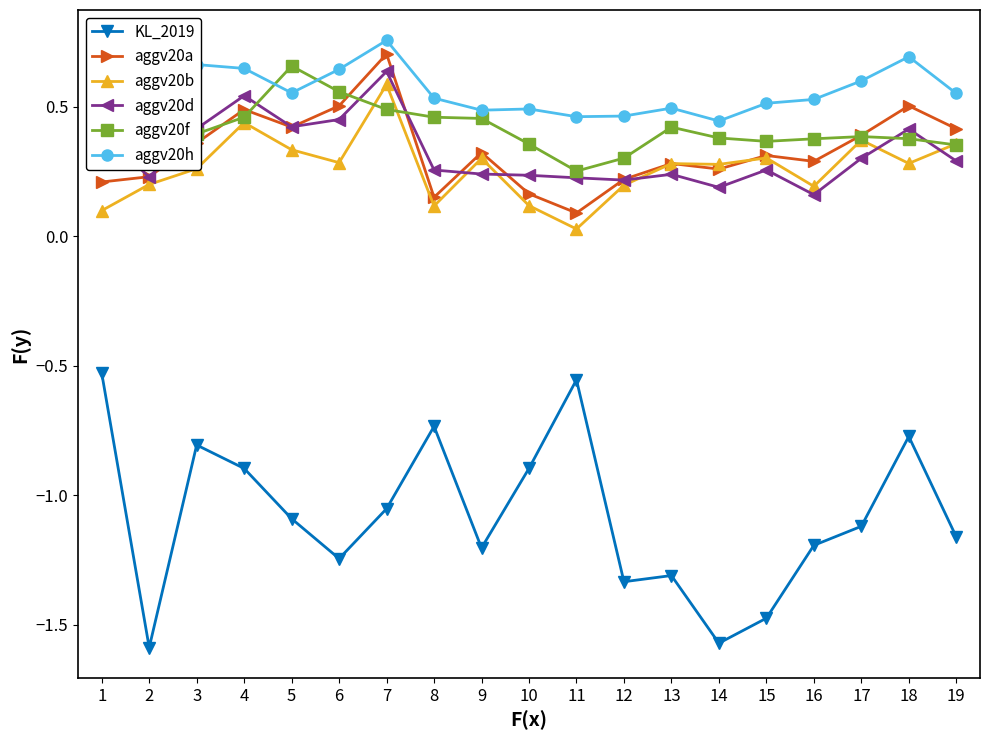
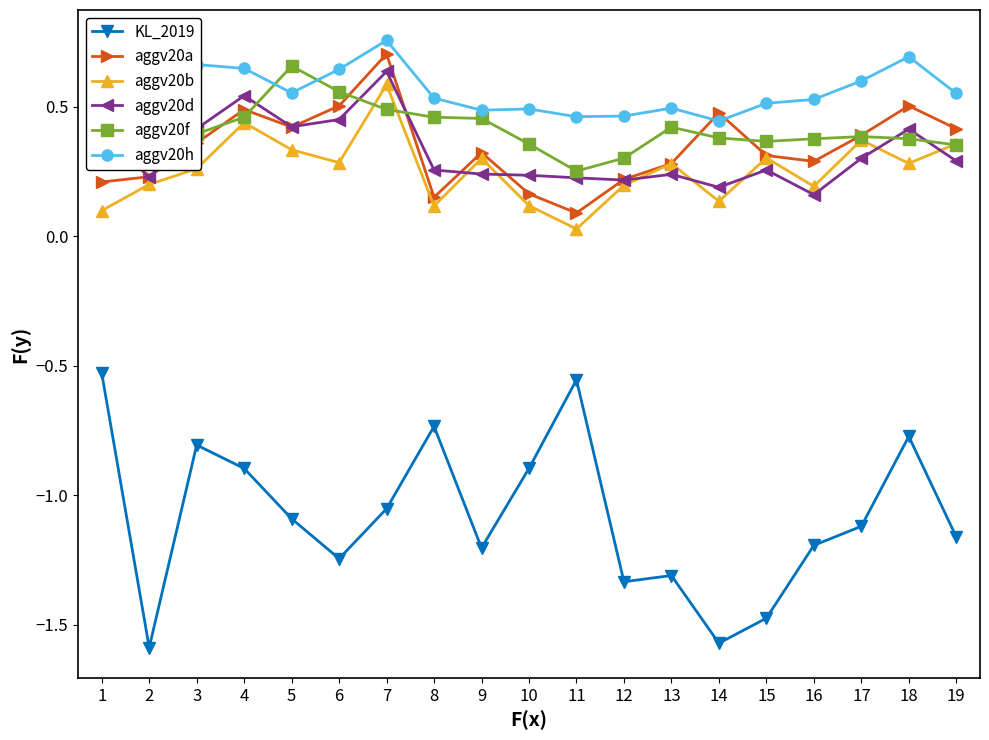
  {
    "KL_2019": {
      "1": -0.53,
      "2": -1.59,
      "3": -0.81,
      "4": -0.90,
      "5": -1.09,
      "6": -1.24,
      "7": -1.05,
      "8": -0.73,
      "9": -1.20,
      "10": -0.90,
      "11": -0.55,
      "12": -1.33,
      "13": -1.31,
      "14": -1.57,
      "15": -1.47,
      "16": -1.19,
      "17": -1.12,
      "18": -0.77,
      "19": -1.16
    },
    "aggv20a": {
      "1": 0.21,
      "4": 0.49,
      "6": 0.50,
      "7": 0.70,
      "8": 0.15,
      "9": 0.32,
      "10": 0.16,
      "11": 0.09,
-     "14": 0.26,
+     "14": 0.48,
      "16": 0.29,
      "18": 0.50,
      "19": 0.41
    },
    "aggv20b": {
      "1": 0.10,
      "2": 0.20,
      "4": 0.44,
      "5": 0.33,
      "6": 0.28,
      "7": 0.58,
      "8": 0.12,
      "9": 0.30,
      "10": 0.12,
      "11": 0.03,
      "12": 0.20,
-     "14": 0.28,
+     "14": 0.13,
      "16": 0.19,
      "17": 0.37,
      "18": 0.28
    },
    "aggv20d": {
      "4": 0.54,
      "6": 0.45,
      "7": 0.64,
      "8": 0.25,
      "9": 0.24,
      "10": 0.23,
      "11": 0.22,
      "13": 0.24,
      "14": 0.19,
      "15": 0.26,
      "16": 0.16,
      "17": 0.30,
      "18": 0.41,
      "19": 0.29
    },
    "aggv20f": {
      "4": 0.46,
      "5": 0.66,
      "6": 0.56,
      "7": 0.49,
      "8": 0.46,
      "9": 0.45,
      "10": 0.36,
      "11": 0.25,
      "12": 0.30,
      "13": 0.42,
      "14": 0.38,
      "15": 0.37,
      "16": 0.38,
      "18": 0.38
    },
    "aggv20h": {
      "4": 0.65,
      "5": 0.55,
      "6": 0.64,
      "7": 0.76,
      "8": 0.53,
      "9": 0.49,
      "10": 0.49,
      "11": 0.46,
      "12": 0.46,
      "13": 0.49,
      "14": 0.44,
      "15": 0.51,
      "16": 0.53,
      "17": 0.60,
      "18": 0.69,
      "19": 0.55
    }
  }
